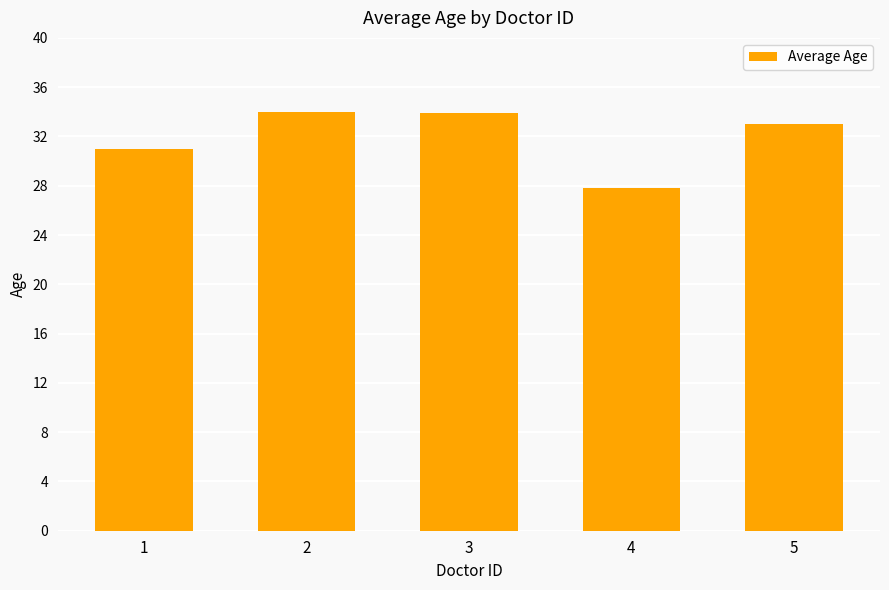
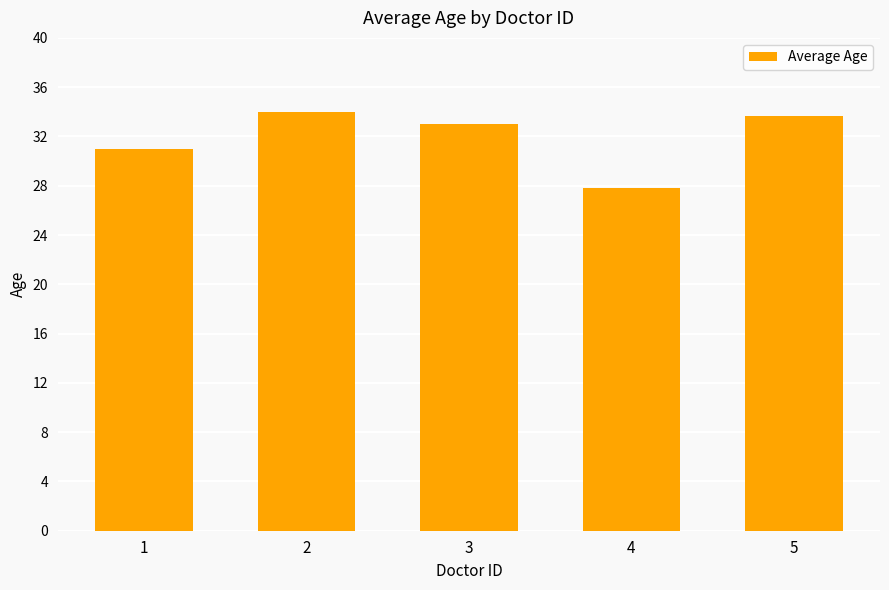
  {
    "1": 31.0,
    "2": 34.0,
-   "3": 33.9,
+   "3": 33.0,
    "4": 27.8,
-   "5": 33.0
+   "5": 33.7
  }
